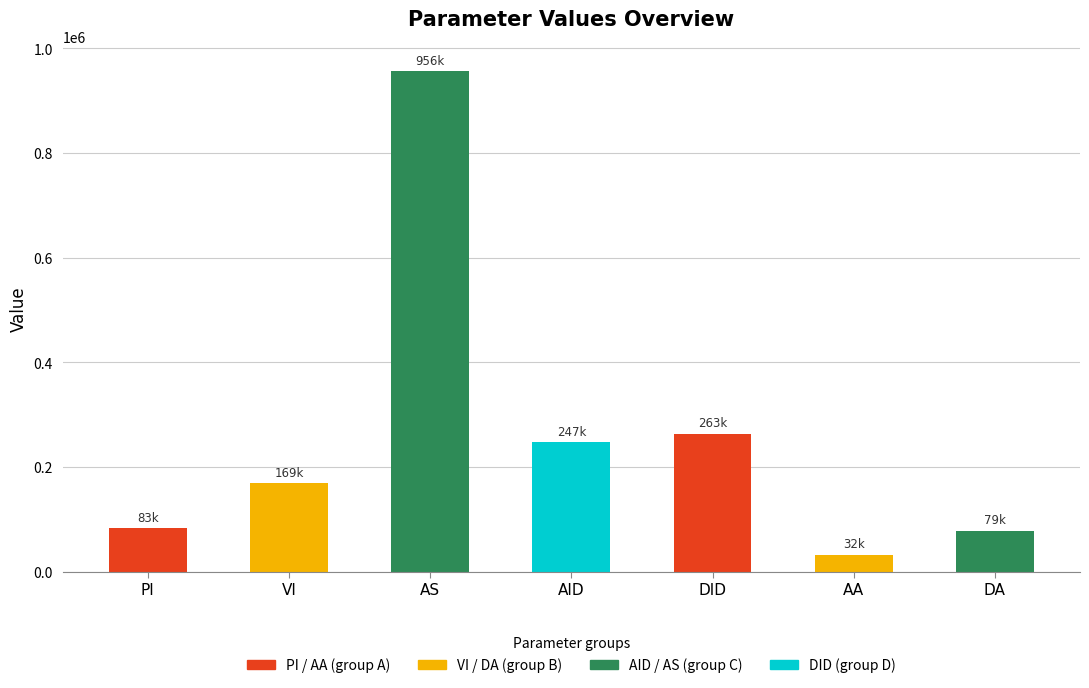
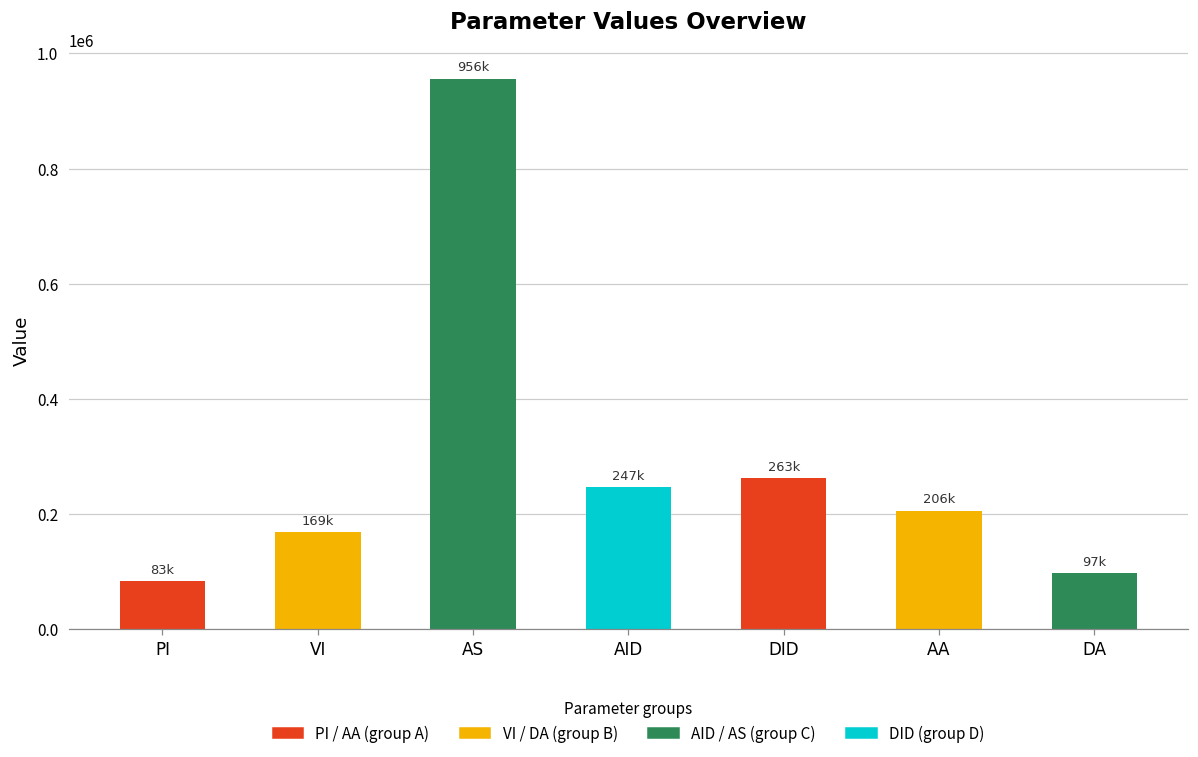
  {
    "PI": "83k",
    "VI": "169k",
    "AS": "956k",
    "AID": "247k",
    "DID": "263k",
-   "AA": "32k",
-   "DA": "79k"
+   "AA": "206k",
+   "DA": "97k"
  }
